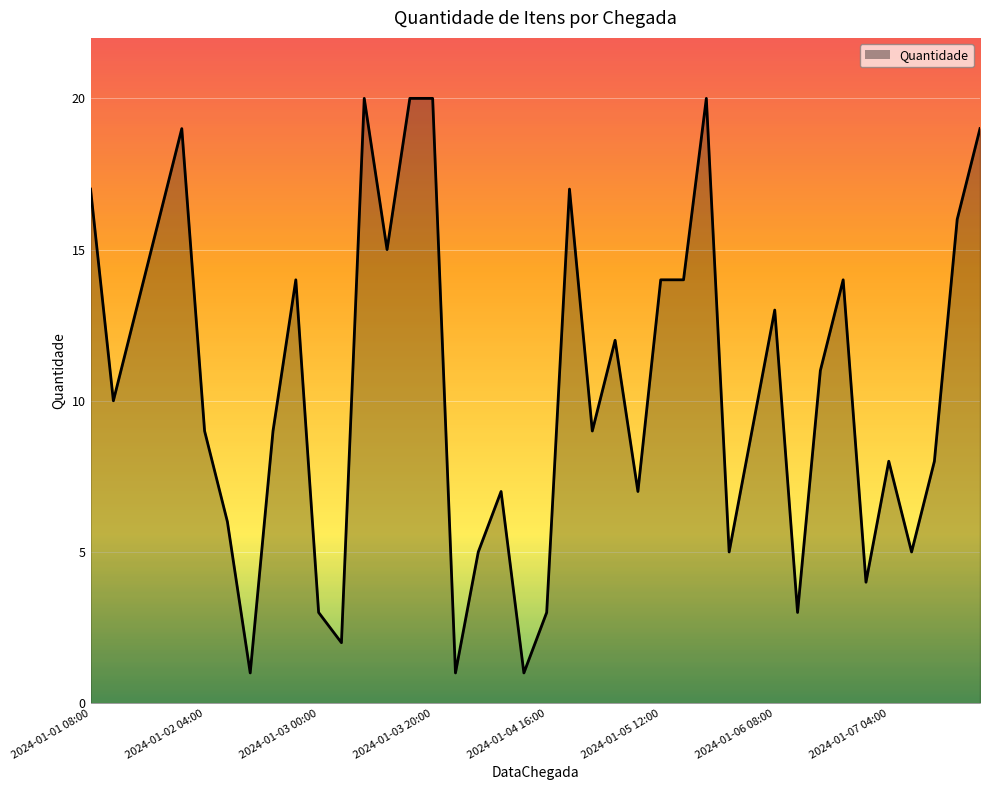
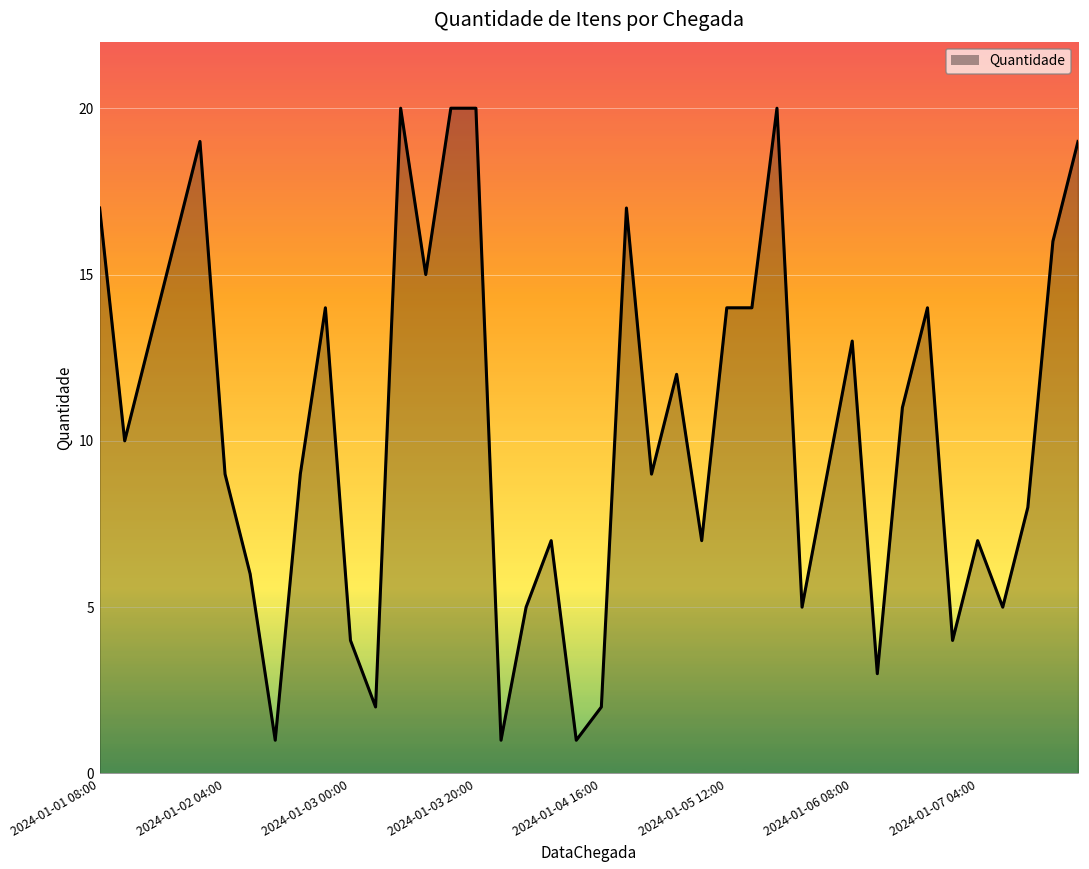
  {
    "2024-01-01 08:00": 17,
    "2024-01-02 04:00": 9,
-   "2024-01-03 00:00": 3,
+   "2024-01-03 00:00": 4,
    "2024-01-03 20:00": 20,
-   "2024-01-04 16:00": 3,
+   "2024-01-04 16:00": 2,
    "2024-01-05 12:00": 14,
    "2024-01-06 08:00": 13,
-   "2024-01-07 04:00": 8
+   "2024-01-07 04:00": 7
  }
